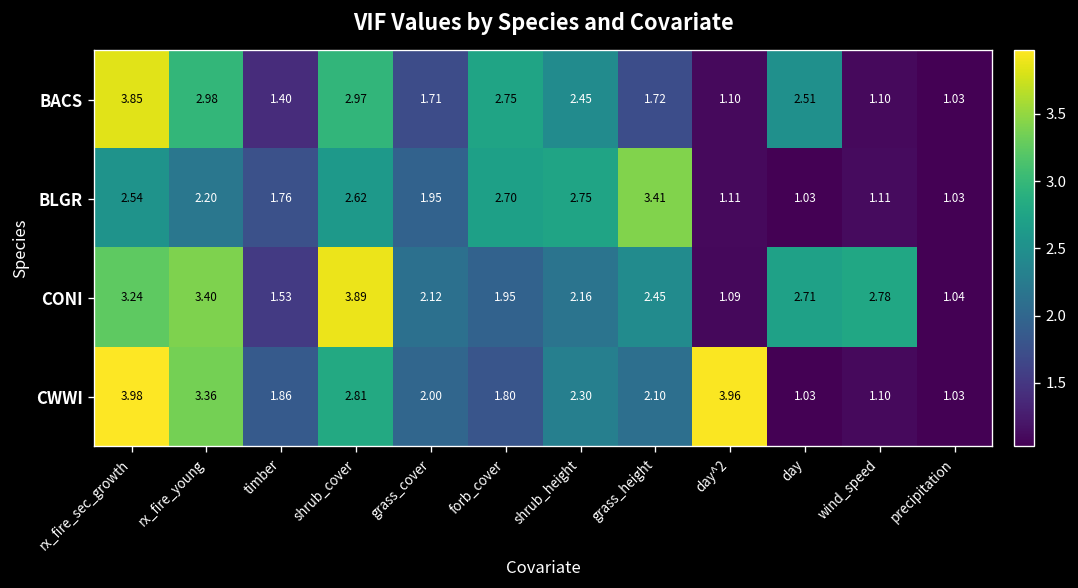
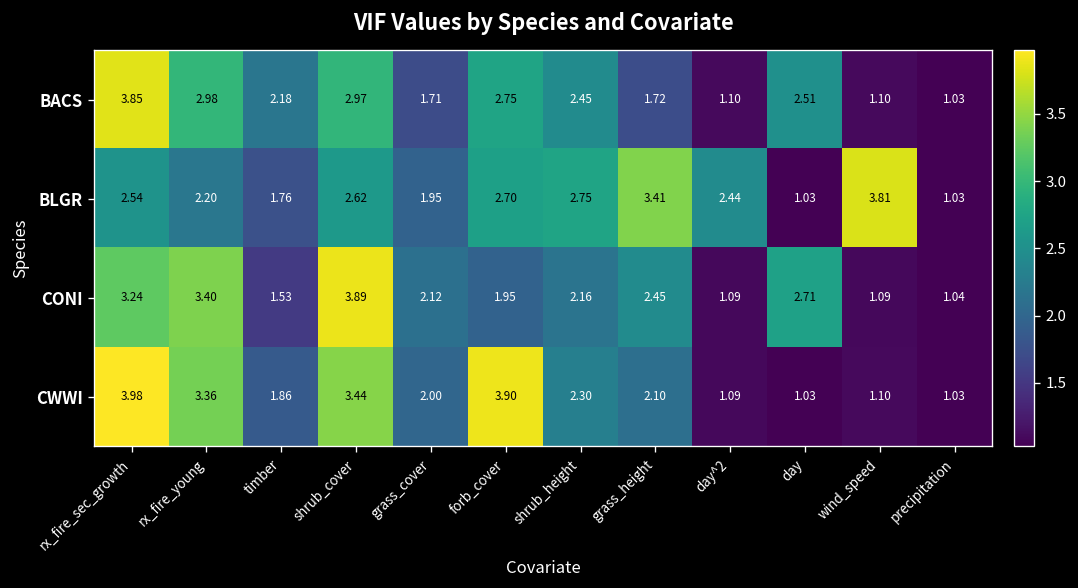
  {
    "BACS": {
      "rx_fire_sec_growth": 3.85,
      "rx_fire_young": 2.98,
-     "timber": 1.40,
+     "timber": 2.18,
      "shrub_cover": 2.97,
      "grass_cover": 1.71,
      "forb_cover": 2.75,
      "shrub_height": 2.45,
      "grass_height": 1.72,
      "day^2": 1.10,
      "day": 2.51,
      "wind_speed": 1.10,
      "precipitation": 1.03
    },
    "BLGR": {
      "rx_fire_sec_growth": 2.54,
      "rx_fire_young": 2.20,
      "timber": 1.76,
      "shrub_cover": 2.62,
      "grass_cover": 1.95,
      "forb_cover": 2.70,
      "shrub_height": 2.75,
      "grass_height": 3.41,
-     "day^2": 1.11,
+     "day^2": 2.44,
      "day": 1.03,
-     "wind_speed": 1.11,
+     "wind_speed": 3.81,
      "precipitation": 1.03
    },
    "CONI": {
      "rx_fire_sec_growth": 3.24,
      "rx_fire_young": 3.40,
      "timber": 1.53,
      "shrub_cover": 3.89,
      "grass_cover": 2.12,
      "forb_cover": 1.95,
      "shrub_height": 2.16,
      "grass_height": 2.45,
      "day^2": 1.09,
      "day": 2.71,
-     "wind_speed": 2.78,
+     "wind_speed": 1.09,
      "precipitation": 1.04
    },
    "CWWI": {
      "rx_fire_sec_growth": 3.98,
      "rx_fire_young": 3.36,
      "timber": 1.86,
-     "shrub_cover": 2.81,
+     "shrub_cover": 3.44,
      "grass_cover": 2.00,
-     "forb_cover": 1.80,
+     "forb_cover": 3.90,
      "shrub_height": 2.30,
      "grass_height": 2.10,
-     "day^2": 3.96,
+     "day^2": 1.09,
      "day": 1.03,
      "wind_speed": 1.10,
      "precipitation": 1.03
    }
  }
